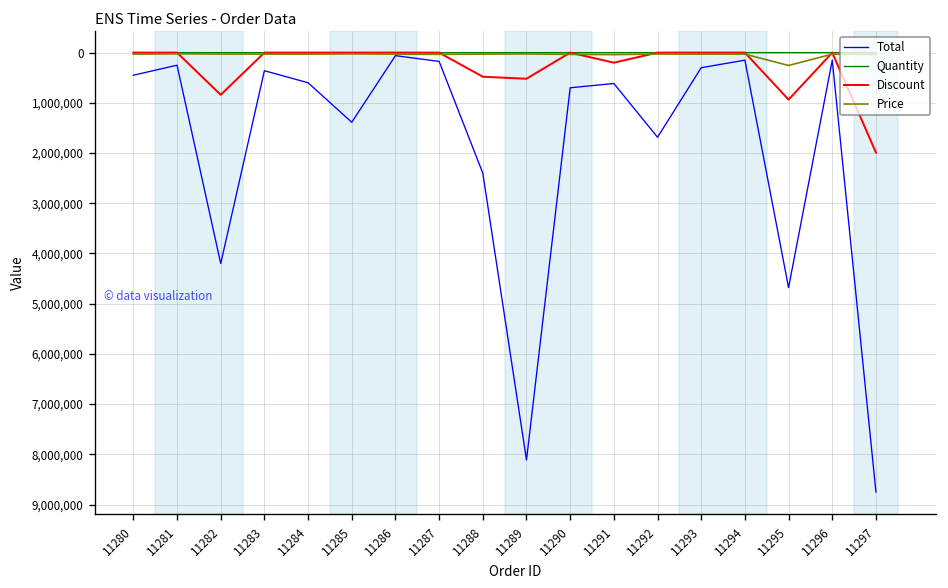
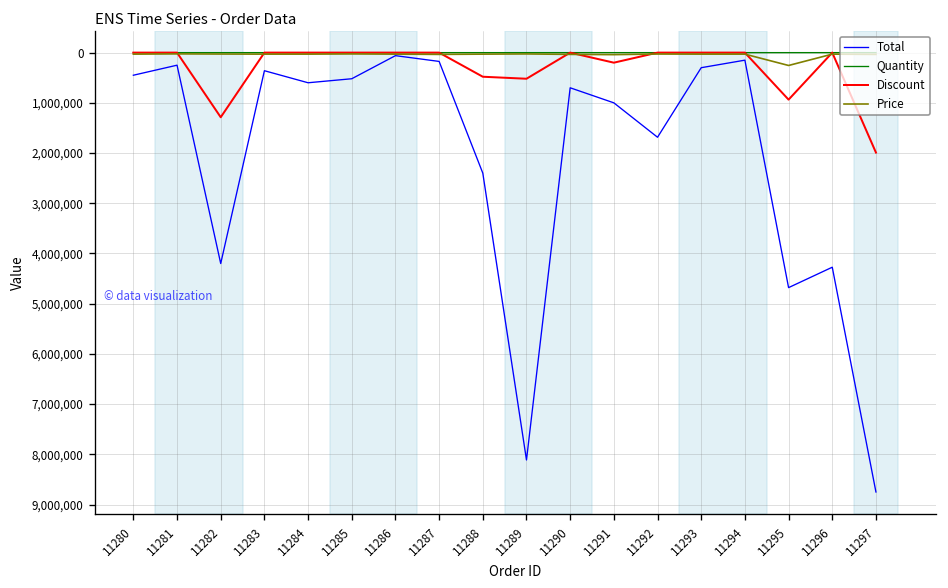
  {
    "Total": {
      "11280": "500,000",
      "11281": "300,000",
      "11282": "4,200,000",
      "11283": "400,000",
      "11284": "600,000",
-     "11285": "1,400,000",
+     "11285": "500,000",
      "11287": "200,000",
      "11288": "2,400,000",
      "11289": "8,100,000",
      "11290": "700,000",
-     "11291": "600,000",
+     "11291": "1,000,000",
      "11292": "1,700,000",
      "11293": "300,000",
      "11294": "200,000",
      "11295": "4,700,000",
-     "11296": "200,000",
+     "11296": "4,300,000",
      "11297": "8,800,000"
    },
    "Quantity": {
      "11295": "0"
    },
    "Discount": {
-     "11282": "800,000",
+     "11282": "1,300,000",
      "11288": "500,000",
      "11289": "500,000",
      "11291": "200,000",
      "11295": "900,000",
      "11297": "2,000,000"
    },
    "Price": {
      "11295": "300,000"
    }
  }
